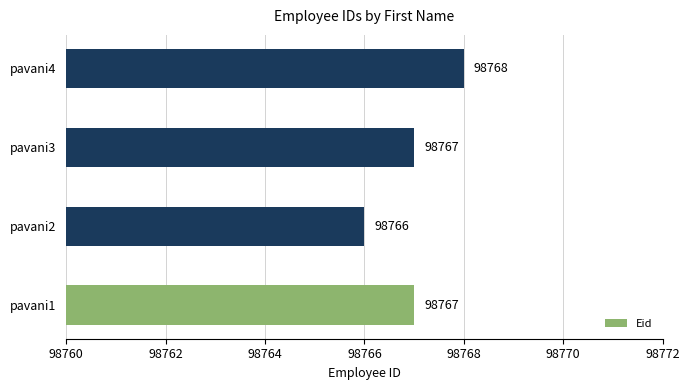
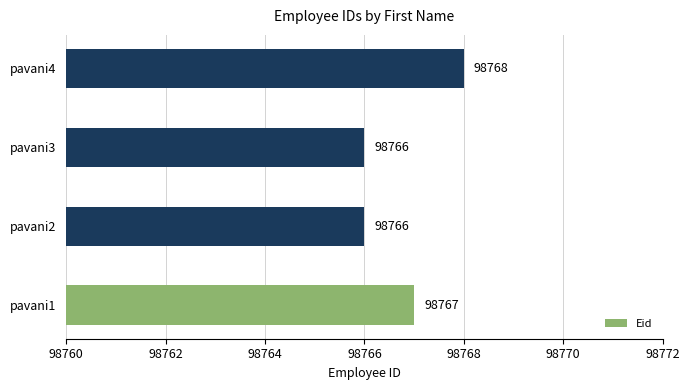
  {
    "pavani4": 98768,
-   "pavani3": 98767,
+   "pavani3": 98766,
    "pavani2": 98766,
    "pavani1": 98767
  }
